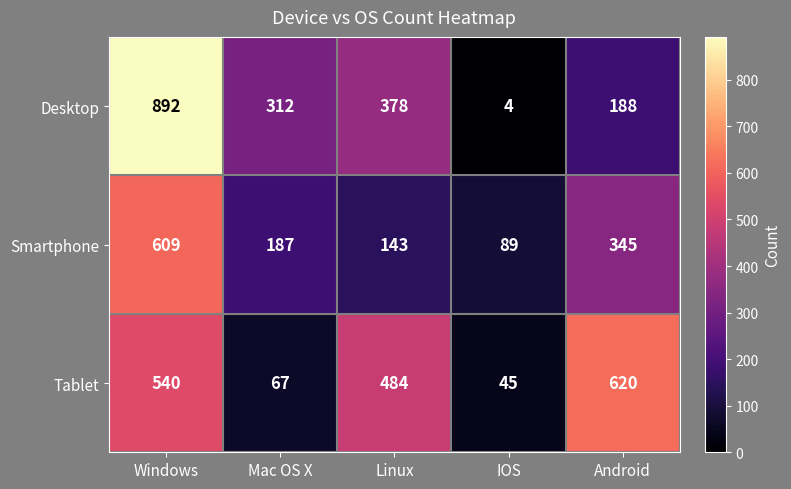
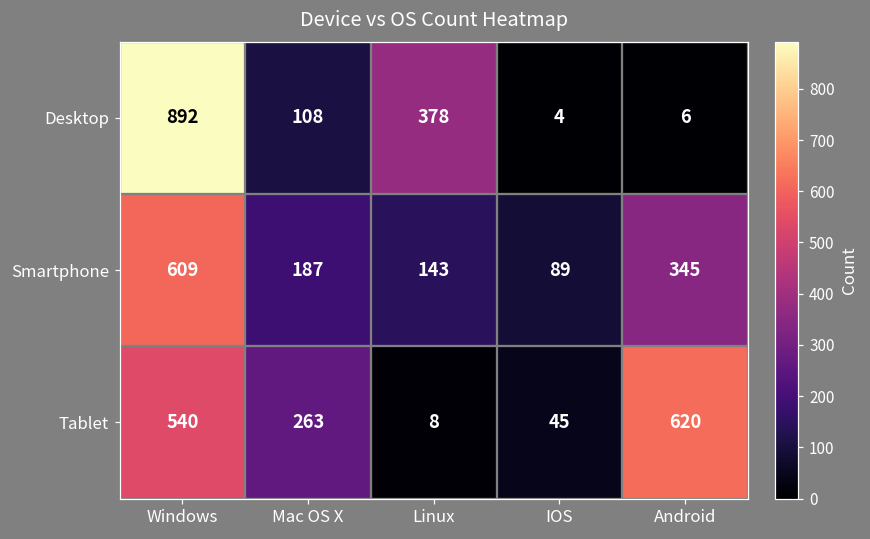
  {
    "Desktop": {
      "Windows": 892,
-     "Mac OS X": 312,
+     "Mac OS X": 108,
      "Linux": 378,
      "IOS": 4,
-     "Android": 188
+     "Android": 6
    },
    "Smartphone": {
      "Windows": 609,
      "Mac OS X": 187,
      "Linux": 143,
      "IOS": 89,
      "Android": 345
    },
    "Tablet": {
      "Windows": 540,
-     "Mac OS X": 67,
-     "Linux": 484,
+     "Mac OS X": 263,
+     "Linux": 8,
      "IOS": 45,
      "Android": 620
    }
  }
